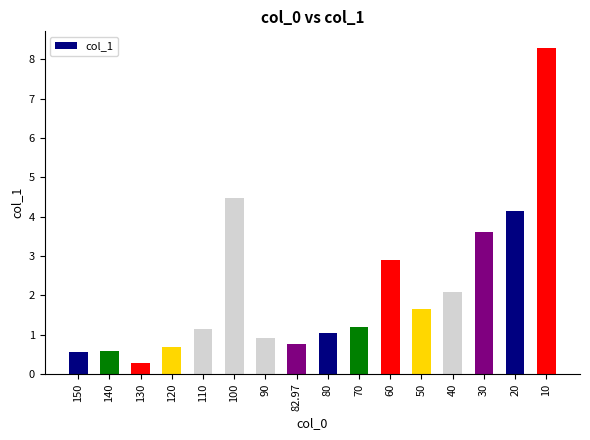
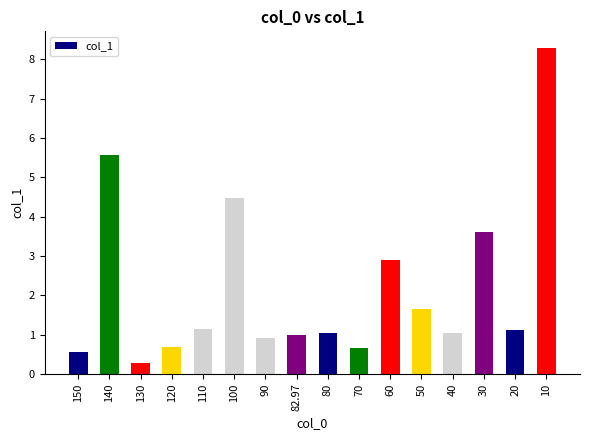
  {
    "150": 0.6,
-   "140": 0.6,
+   "140": 5.6,
    "130": 0.3,
    "120": 0.7,
    "110": 1.1,
    "100": 4.5,
    "90": 0.9,
-   "82.97": 0.8,
+   "82.97": 1.0,
    "80": 1.0,
-   "70": 1.2,
+   "70": 0.7,
    "60": 2.9,
    "50": 1.7,
-   "40": 2.1,
+   "40": 1.0,
    "30": 3.6,
-   "20": 4.1,
+   "20": 1.1,
    "10": 8.3
  }
